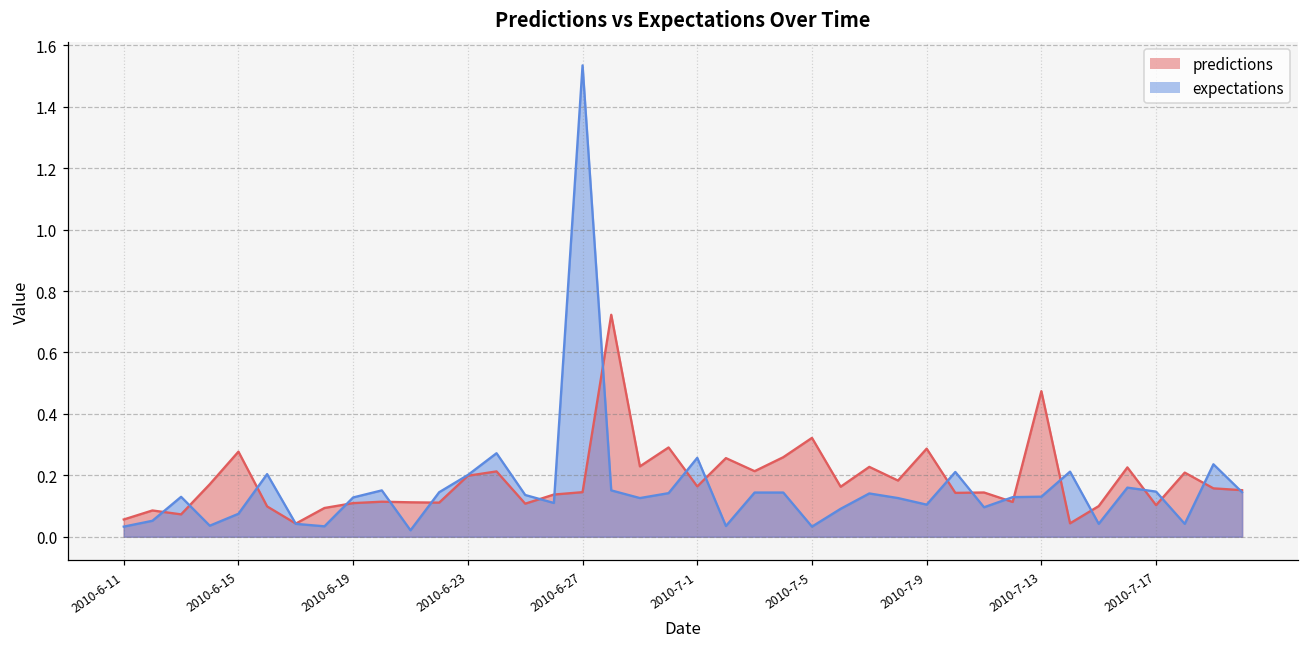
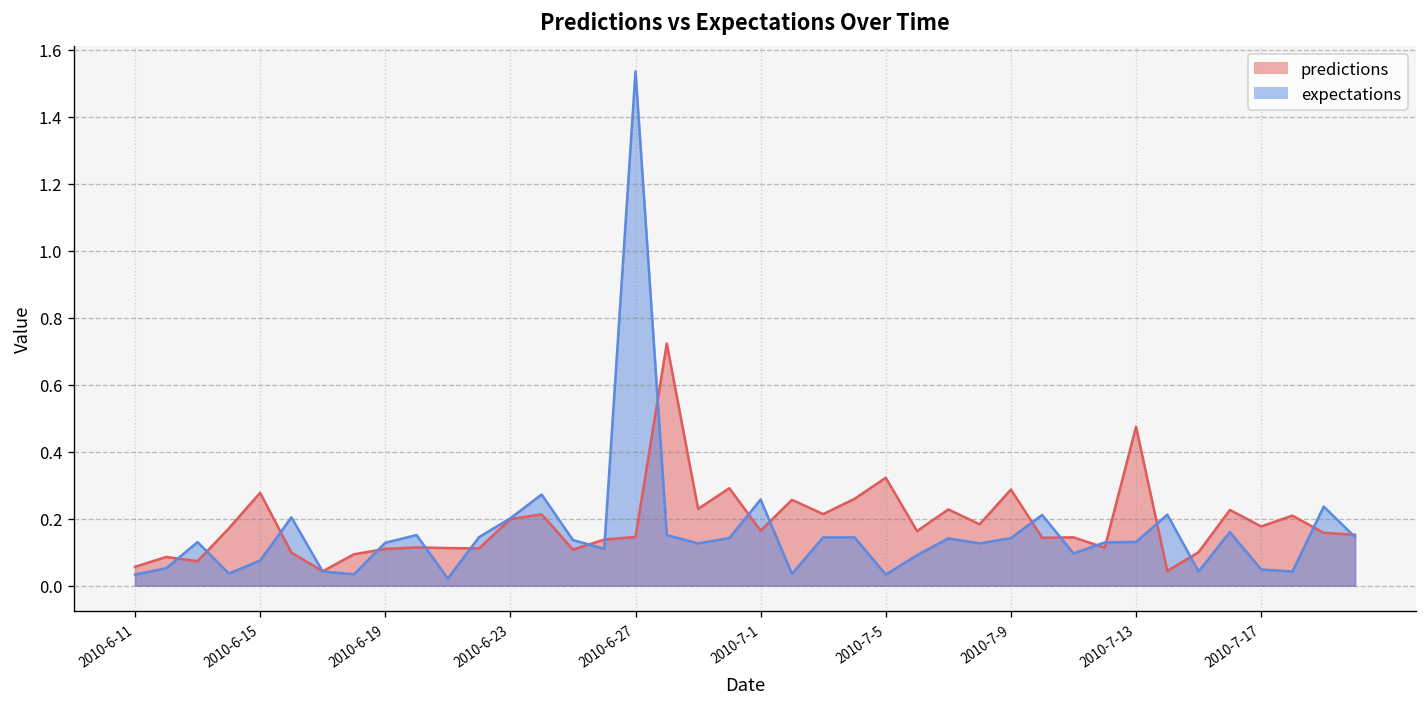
  {
    "predictions": {
      "2010-6-11": 0.06,
      "2010-6-15": 0.28,
      "2010-6-19": 0.11,
      "2010-6-27": 0.15,
      "2010-7-1": 0.16,
      "2010-7-5": 0.32,
      "2010-7-9": 0.29,
      "2010-7-13": 0.47,
-     "2010-7-17": 0.10
+     "2010-7-17": 0.18
    },
    "expectations": {
      "2010-6-11": 0.03,
      "2010-6-15": 0.07,
      "2010-6-19": 0.13,
      "2010-6-27": 1.53,
      "2010-7-1": 0.26,
      "2010-7-5": 0.03,
-     "2010-7-9": 0.10,
+     "2010-7-9": 0.14,
      "2010-7-13": 0.13,
-     "2010-7-17": 0.15
+     "2010-7-17": 0.05
    }
  }
